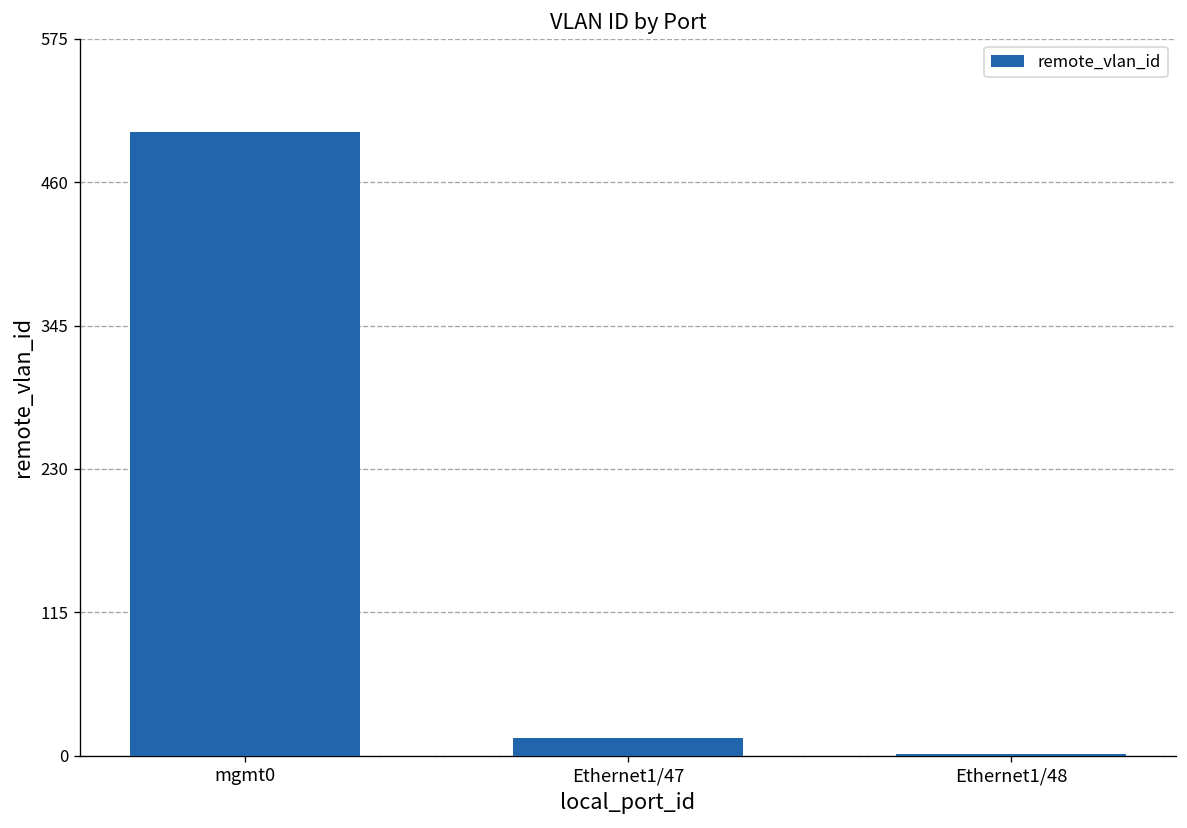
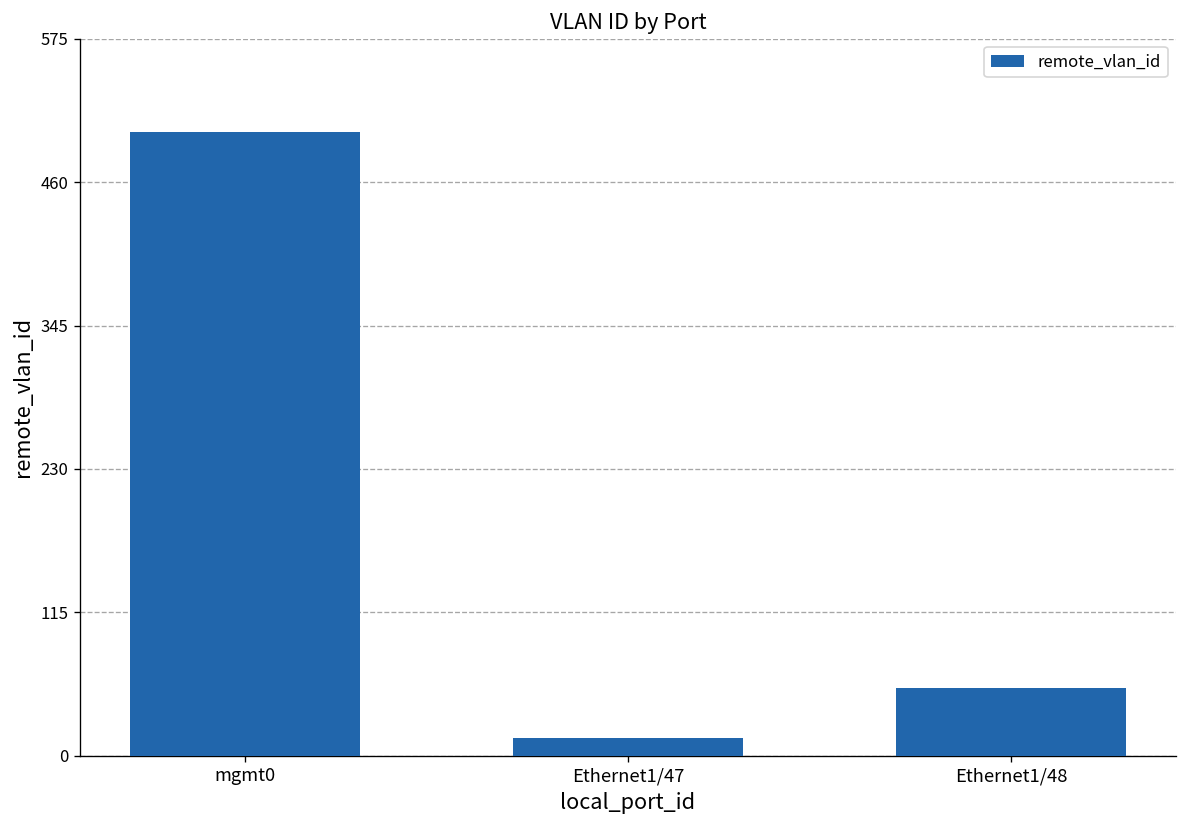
  {
    "mgmt0": 500,
    "Ethernet1/47": 14,
-   "Ethernet1/48": 1
+   "Ethernet1/48": 54
  }
